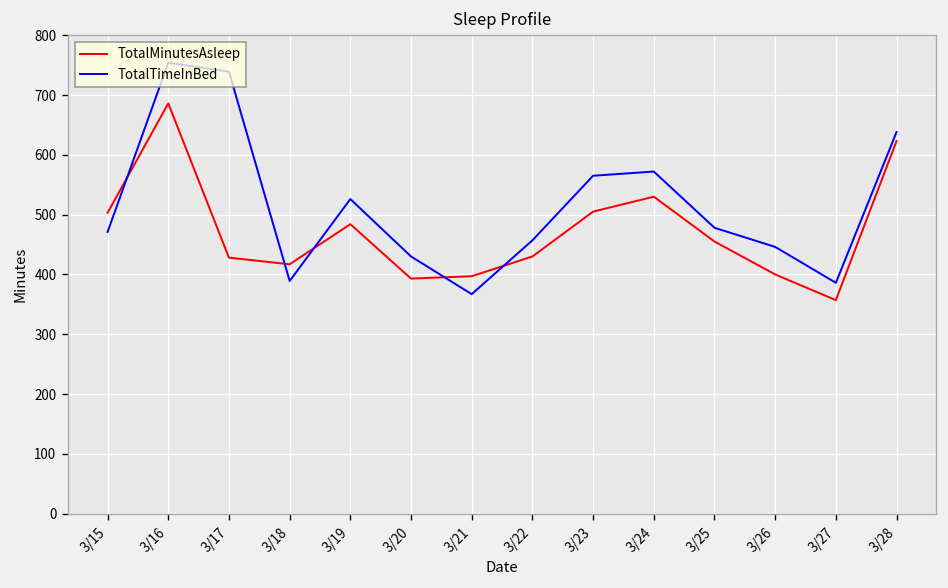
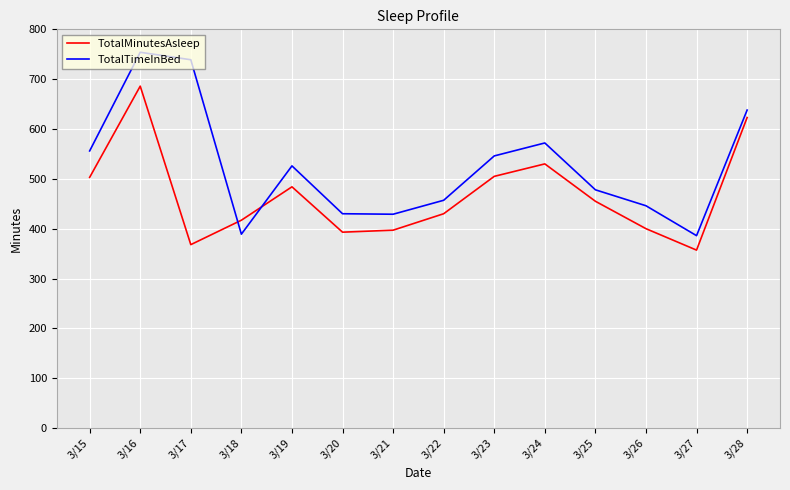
  {
    "TotalMinutesAsleep": {
      "3/15": 500,
      "3/16": 690,
-     "3/17": 430,
+     "3/17": 370,
      "3/18": 420,
      "3/19": 480,
      "3/20": 390,
      "3/21": 400,
      "3/22": 430,
      "3/23": 510,
      "3/24": 530,
      "3/25": 460,
      "3/26": 400,
      "3/27": 360,
      "3/28": 620
    },
    "TotalTimeInBed": {
-     "3/15": 470,
+     "3/15": 560,
      "3/18": 390,
      "3/19": 530,
      "3/20": 430,
-     "3/21": 370,
+     "3/21": 430,
      "3/22": 460,
-     "3/23": 570,
+     "3/23": 550,
      "3/24": 570,
      "3/25": 480,
      "3/26": 450,
      "3/27": 390,
      "3/28": 640
    }
  }
